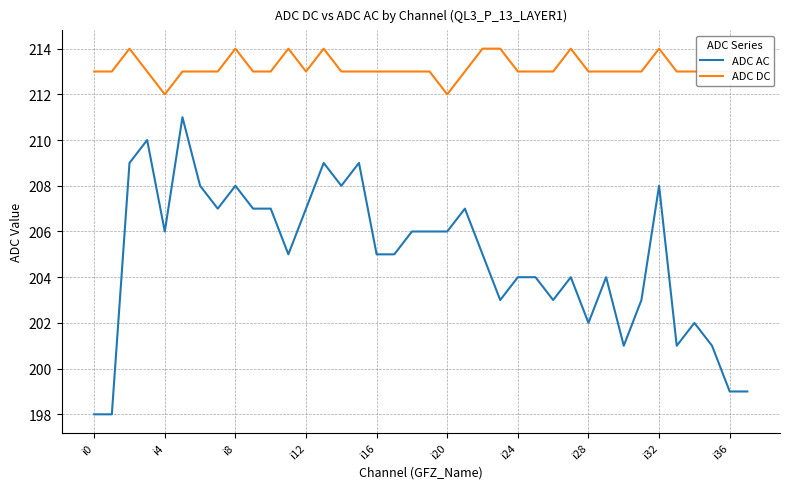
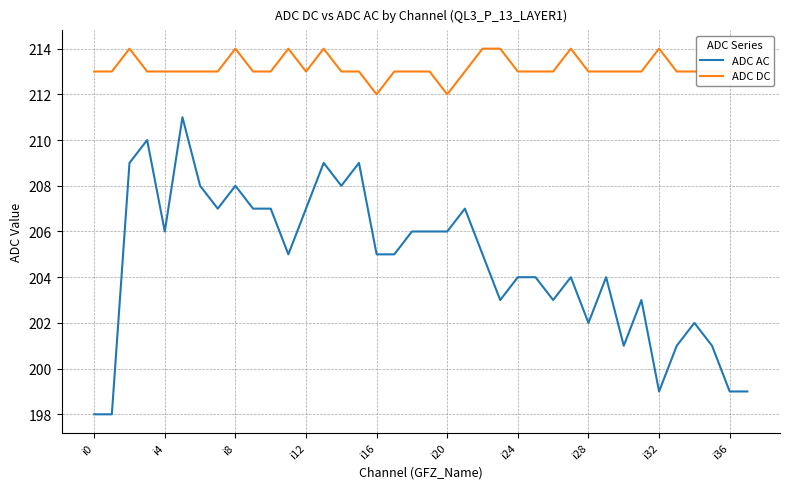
  {
    "ADC AC": {
      "i0": 198,
      "i4": 206,
      "i8": 208,
      "i12": 207,
      "i16": 205,
      "i20": 206,
      "i24": 204,
      "i28": 202,
-     "i32": 208,
+     "i32": 199,
      "i36": 199
    },
    "ADC DC": {
      "i0": 213,
-     "i4": 212,
+     "i4": 213,
      "i8": 214,
      "i12": 213,
-     "i16": 213,
+     "i16": 212,
      "i20": 212,
      "i24": 213,
      "i28": 213,
      "i32": 214
    }
  }
